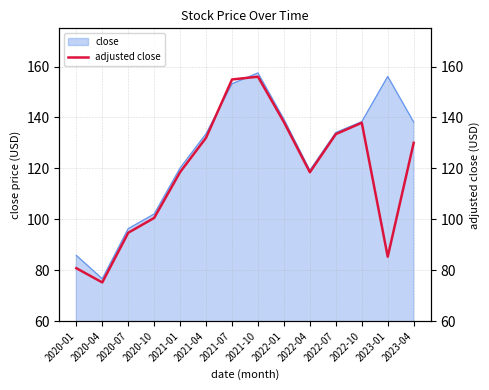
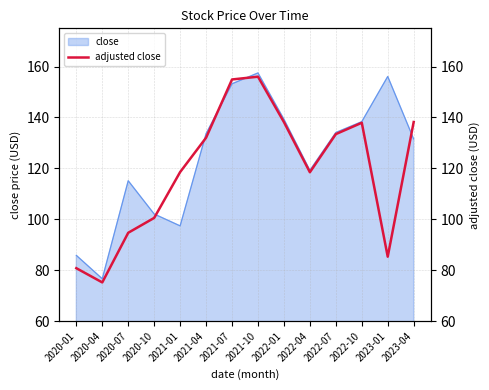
  {
    "close": {
      "2020-01": 86,
      "2020-04": 77,
-     "2020-07": 96,
+     "2020-07": 115,
      "2020-10": 102,
-     "2021-01": 120,
+     "2021-01": 97,
      "2021-04": 134,
      "2021-07": 153,
      "2021-10": 157,
      "2022-01": 139,
      "2022-04": 119,
      "2022-07": 134,
      "2022-10": 138,
      "2023-01": 156,
-     "2023-04": 138
+     "2023-04": 132
    },
    "adjusted close": {
      "2020-01": 81,
      "2020-04": 75,
      "2020-07": 95,
      "2020-10": 101,
      "2021-01": 119,
      "2021-04": 132,
      "2021-07": 155,
      "2021-10": 156,
      "2022-01": 138,
      "2022-04": 118,
      "2022-07": 133,
      "2022-10": 138,
      "2023-01": 85,
-     "2023-04": 130
+     "2023-04": 138
    }
  }
